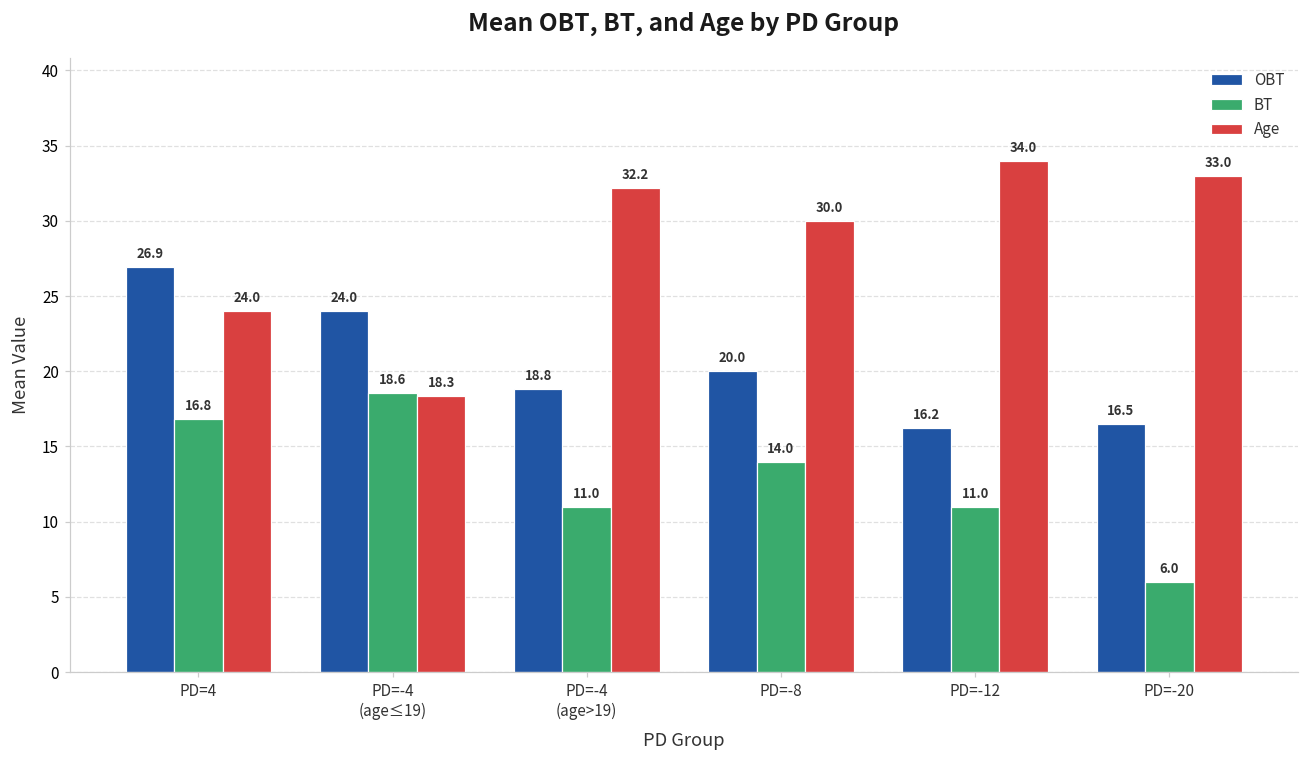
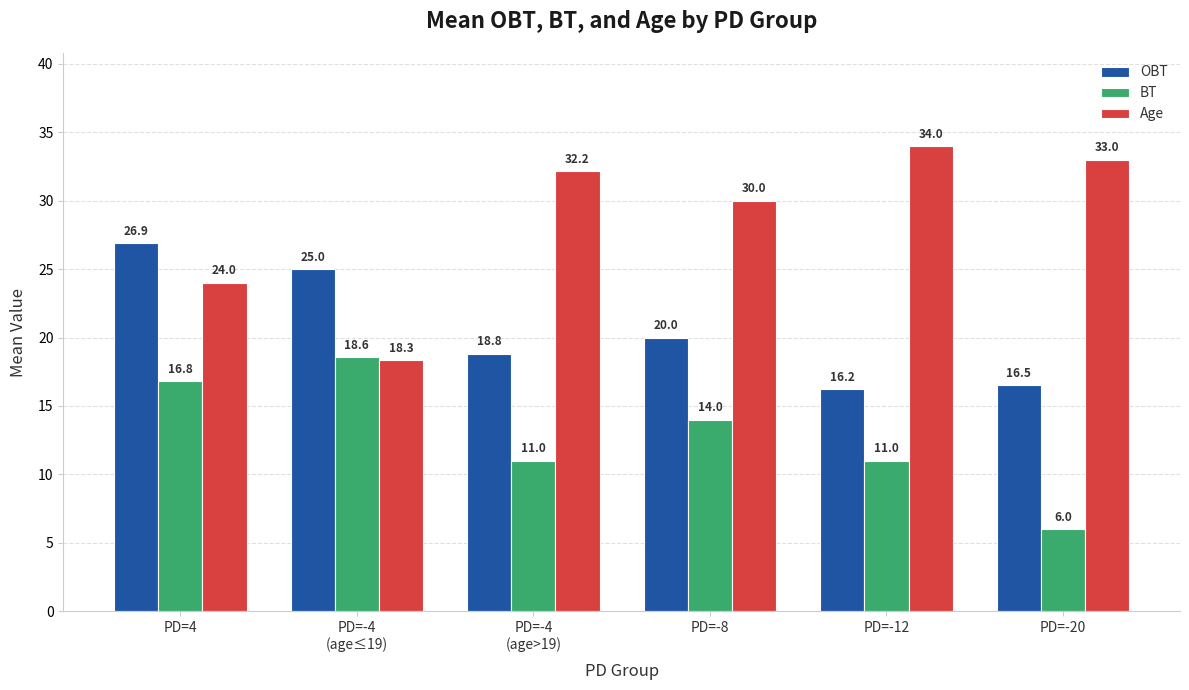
  {
    "OBT": {
      "PD=4": 26.9,
-     "PD=-4 (age≤19)": 24.0,
+     "PD=-4 (age≤19)": 25.0,
      "PD=-4 (age>19)": 18.8,
      "PD=-8": 20.0,
      "PD=-12": 16.2,
      "PD=-20": 16.5
    },
    "BT": {
      "PD=4": 16.8,
      "PD=-4 (age≤19)": 18.6,
      "PD=-4 (age>19)": 11.0,
      "PD=-8": 14.0,
      "PD=-12": 11.0,
      "PD=-20": 6.0
    },
    "Age": {
      "PD=4": 24.0,
      "PD=-4 (age≤19)": 18.3,
      "PD=-4 (age>19)": 32.2,
      "PD=-8": 30.0,
      "PD=-12": 34.0,
      "PD=-20": 33.0
    }
  }
